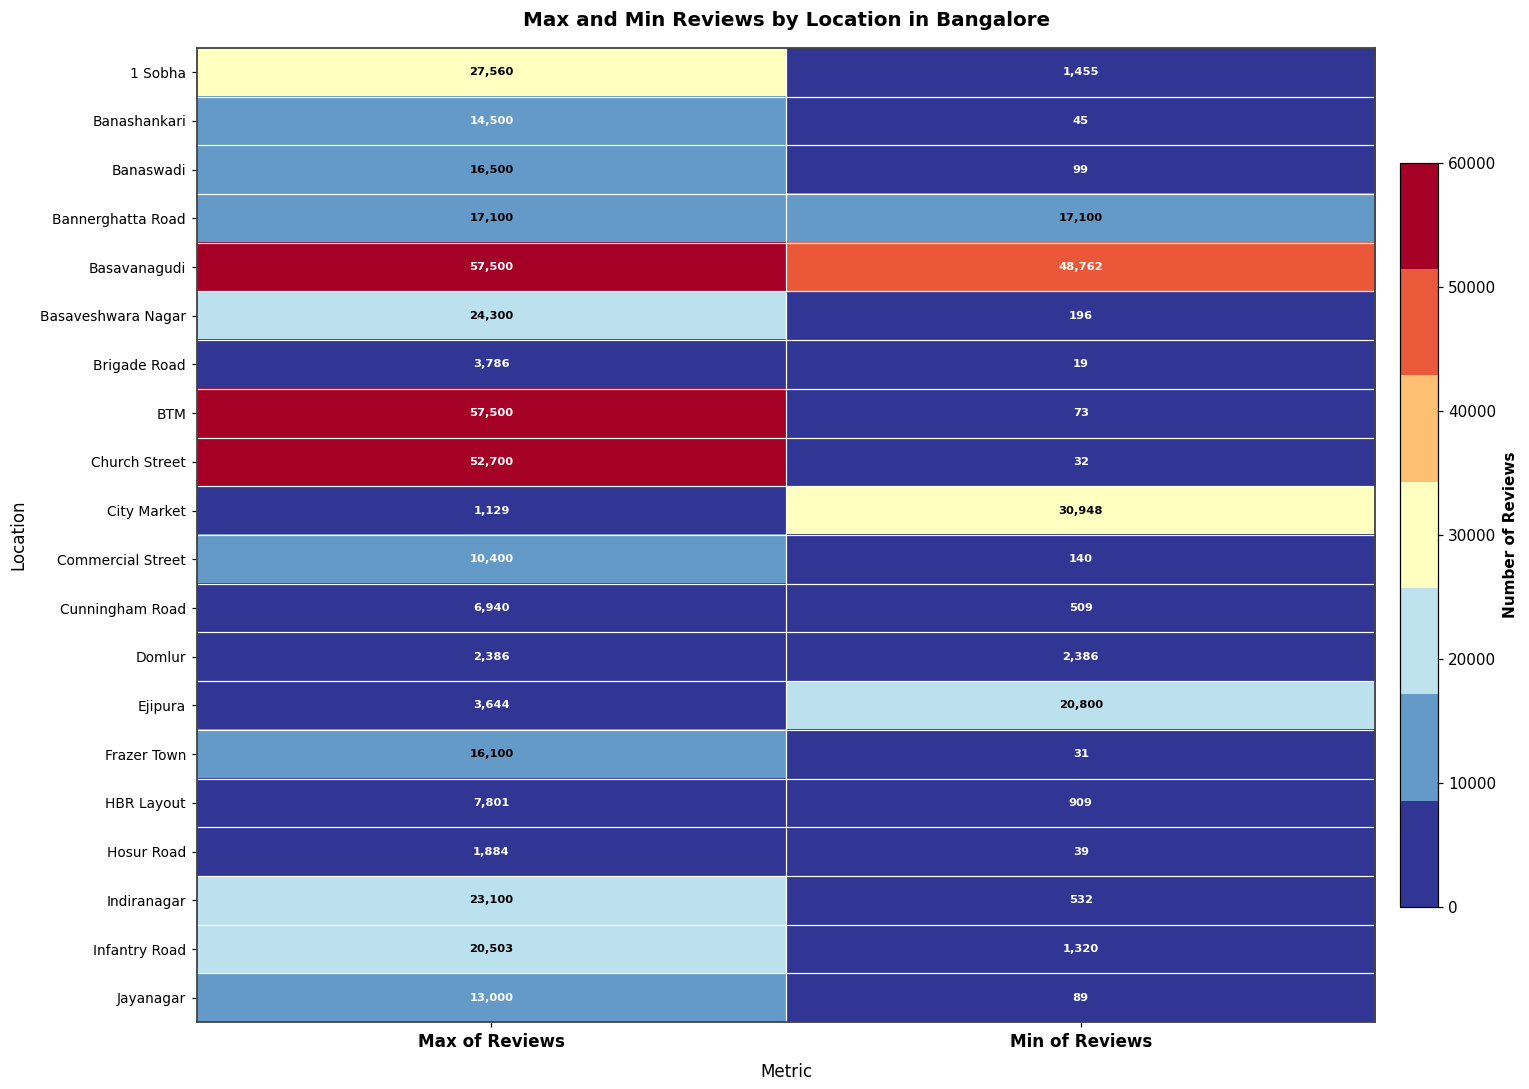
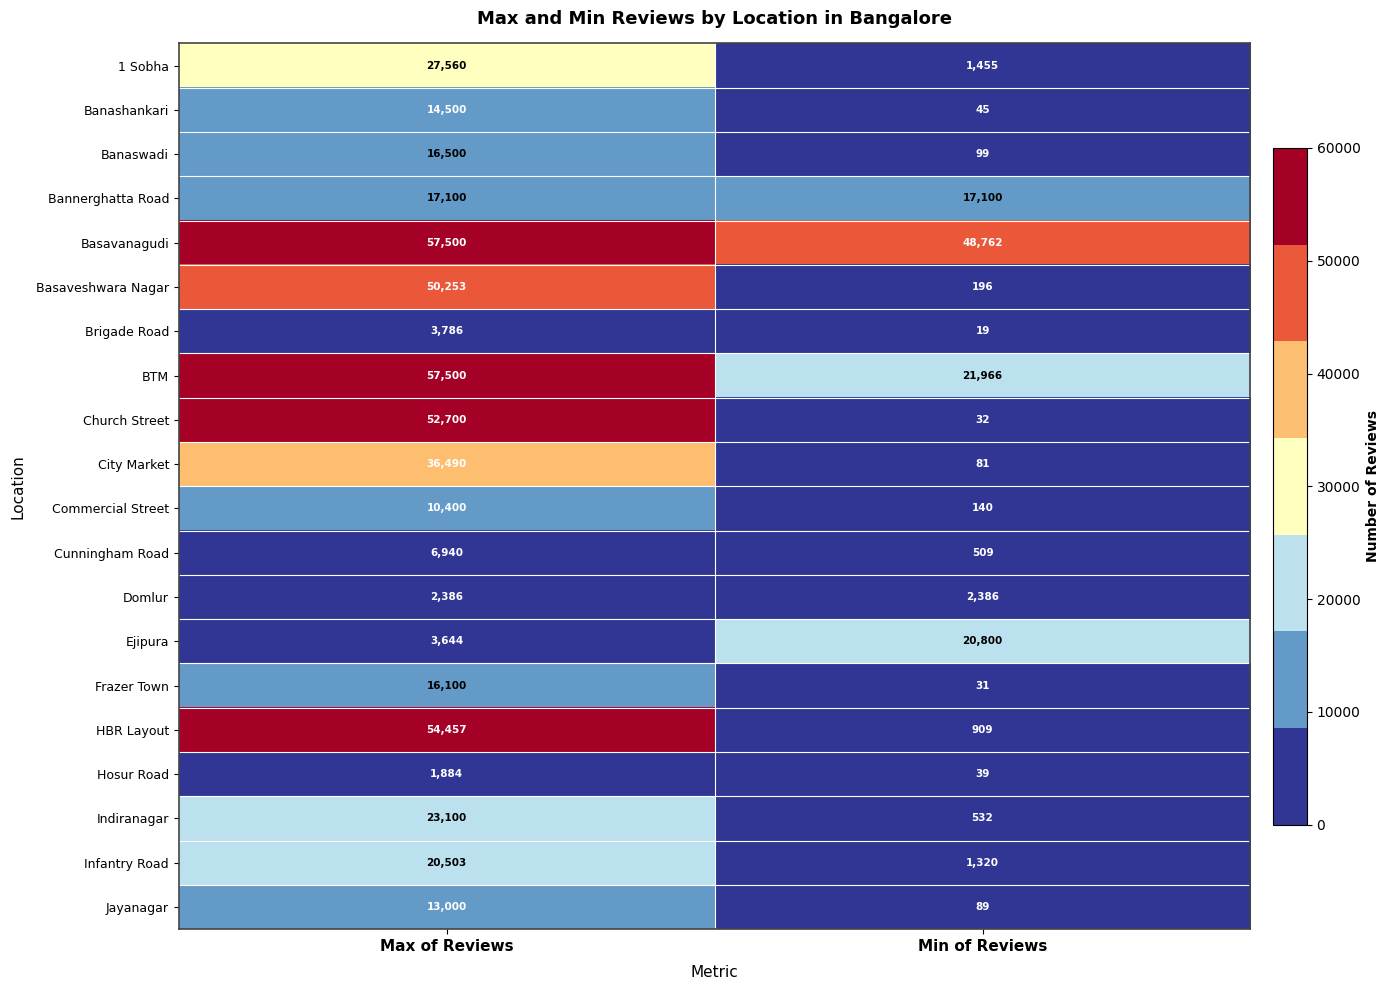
  {
    "1 Sobha": {
      "Max of Reviews": "27,560",
      "Min of Reviews": "1,455"
    },
    "Banashankari": {
      "Max of Reviews": "14,500",
      "Min of Reviews": "45"
    },
    "Banaswadi": {
      "Max of Reviews": "16,500",
      "Min of Reviews": "99"
    },
    "Bannerghatta Road": {
      "Max of Reviews": "17,100",
      "Min of Reviews": "17,100"
    },
    "Basavanagudi": {
      "Max of Reviews": "57,500",
      "Min of Reviews": "48,762"
    },
    "Basaveshwara Nagar": {
-     "Max of Reviews": "24,300",
+     "Max of Reviews": "50,253",
      "Min of Reviews": "196"
    },
    "Brigade Road": {
      "Max of Reviews": "3,786",
      "Min of Reviews": "19"
    },
    "BTM": {
      "Max of Reviews": "57,500",
-     "Min of Reviews": "73"
+     "Min of Reviews": "21,966"
    },
    "Church Street": {
      "Max of Reviews": "52,700",
      "Min of Reviews": "32"
    },
    "City Market": {
-     "Max of Reviews": "1,129",
-     "Min of Reviews": "30,948"
+     "Max of Reviews": "36,490",
+     "Min of Reviews": "81"
    },
    "Commercial Street": {
      "Max of Reviews": "10,400",
      "Min of Reviews": "140"
    },
    "Cunningham Road": {
      "Max of Reviews": "6,940",
      "Min of Reviews": "509"
    },
    "Domlur": {
      "Max of Reviews": "2,386",
      "Min of Reviews": "2,386"
    },
    "Ejipura": {
      "Max of Reviews": "3,644",
      "Min of Reviews": "20,800"
    },
    "Frazer Town": {
      "Max of Reviews": "16,100",
      "Min of Reviews": "31"
    },
    "HBR Layout": {
-     "Max of Reviews": "7,801",
+     "Max of Reviews": "54,457",
      "Min of Reviews": "909"
    },
    "Hosur Road": {
      "Max of Reviews": "1,884",
      "Min of Reviews": "39"
    },
    "Indiranagar": {
      "Max of Reviews": "23,100",
      "Min of Reviews": "532"
    },
    "Infantry Road": {
      "Max of Reviews": "20,503",
      "Min of Reviews": "1,320"
    },
    "Jayanagar": {
      "Max of Reviews": "13,000",
      "Min of Reviews": "89"
    }
  }
